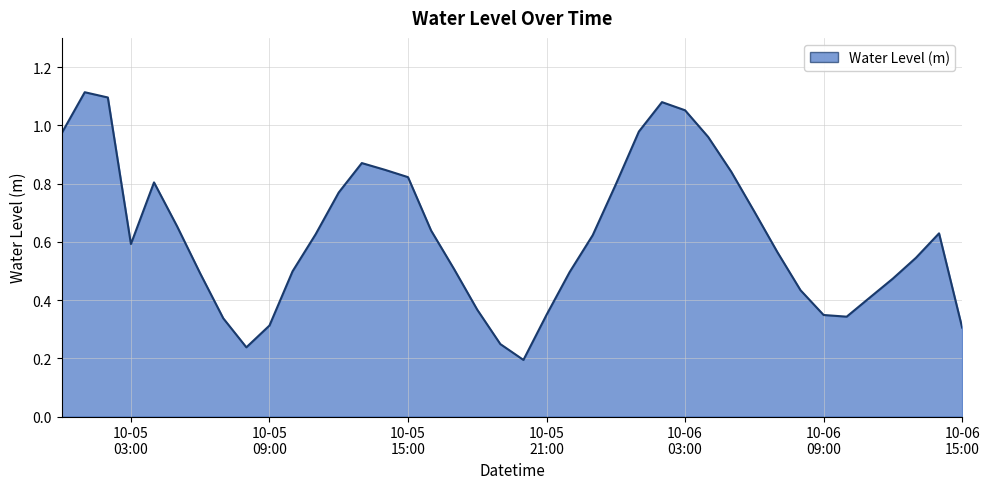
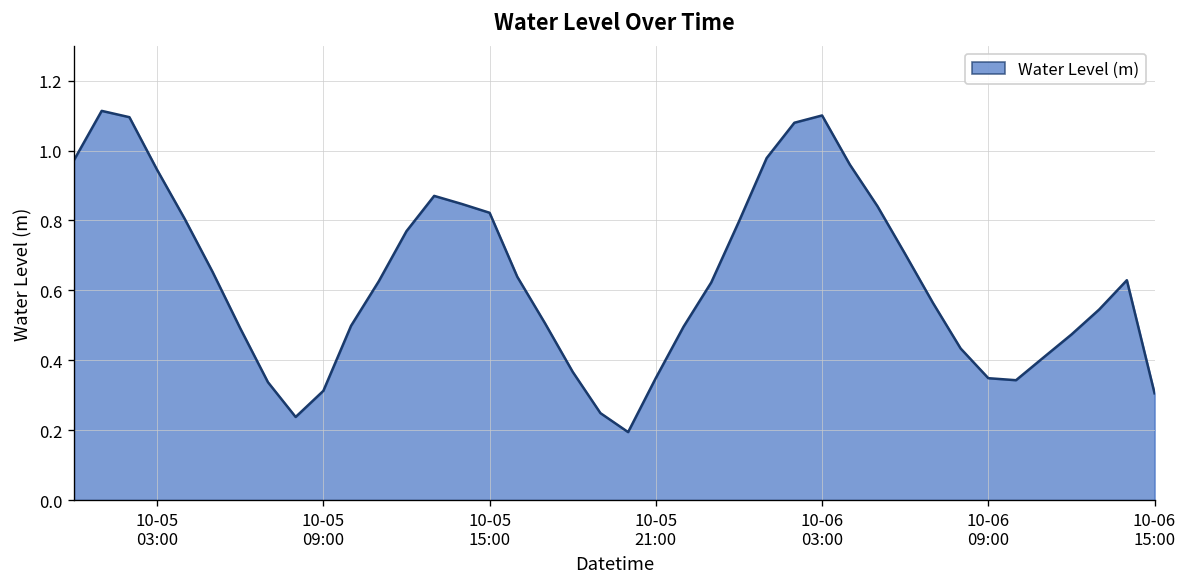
  {
-   "10-05 03:00": 0.59,
+   "10-05 03:00": 0.94,
    "10-05 09:00": 0.31,
    "10-05 15:00": 0.82,
    "10-05 21:00": 0.35,
-   "10-06 03:00": 1.05,
+   "10-06 03:00": 1.10,
    "10-06 09:00": 0.35,
    "10-06 15:00": 0.31
  }
